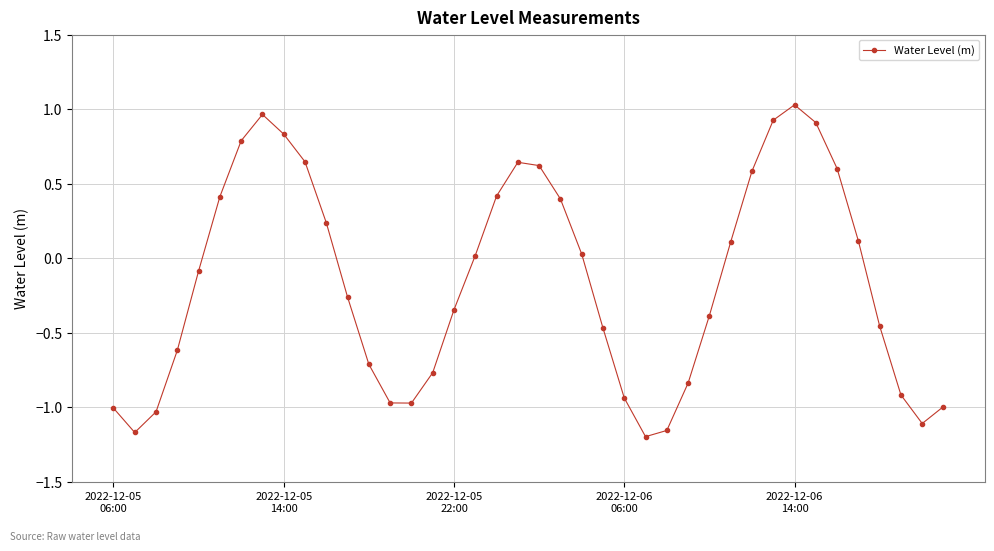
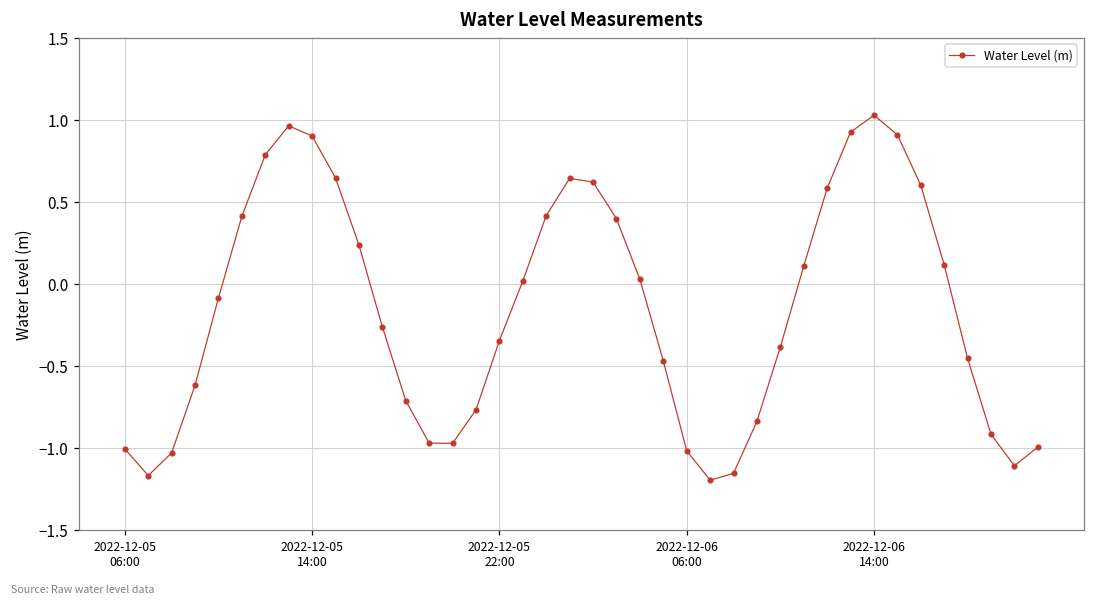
  {
    "2022-12-05 06:00": -1.01,
-   "2022-12-05 14:00": 0.83,
+   "2022-12-05 14:00": 0.90,
    "2022-12-05 22:00": -0.35,
-   "2022-12-06 06:00": -0.94,
+   "2022-12-06 06:00": -1.02,
    "2022-12-06 14:00": 1.03
  }
